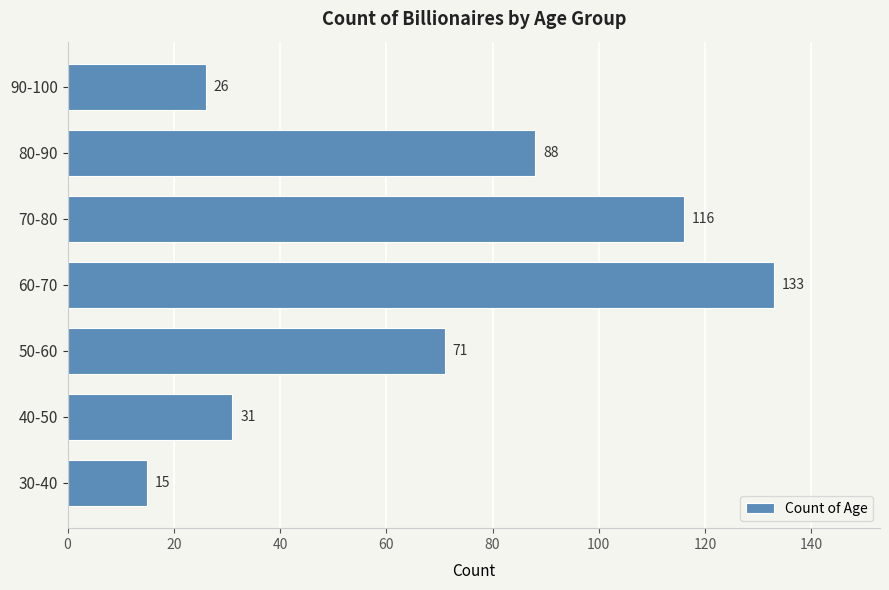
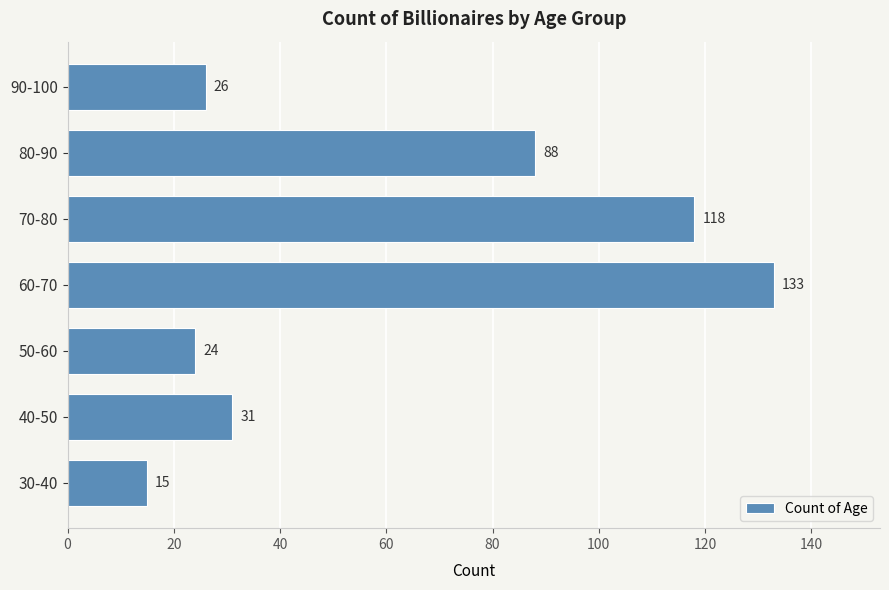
  {
    "90-100": 26,
    "80-90": 88,
-   "70-80": 116,
+   "70-80": 118,
    "60-70": 133,
-   "50-60": 71,
+   "50-60": 24,
    "40-50": 31,
    "30-40": 15
  }
